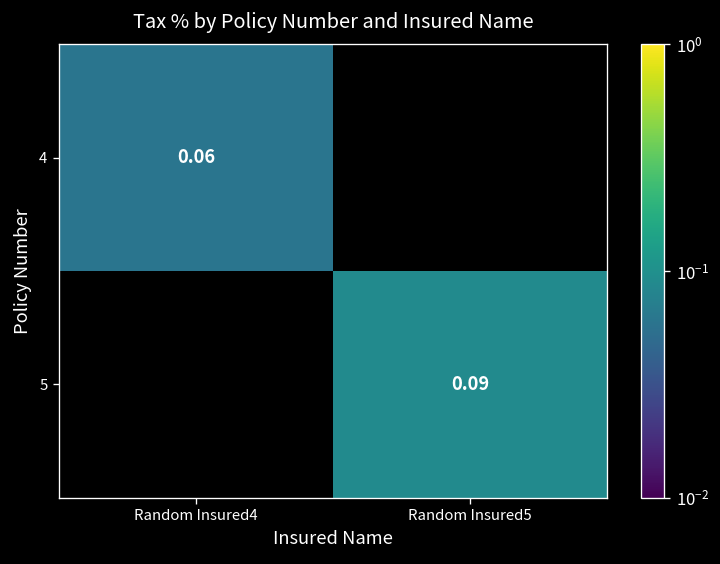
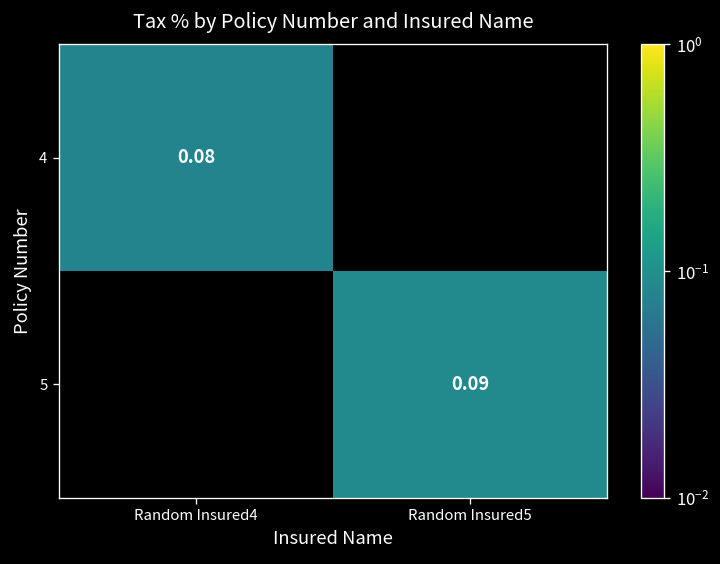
  {
    "4": {
-     "Random Insured4": 0.06
+     "Random Insured4": 0.08
    },
    "5": {
      "Random Insured5": 0.09
    }
  }
